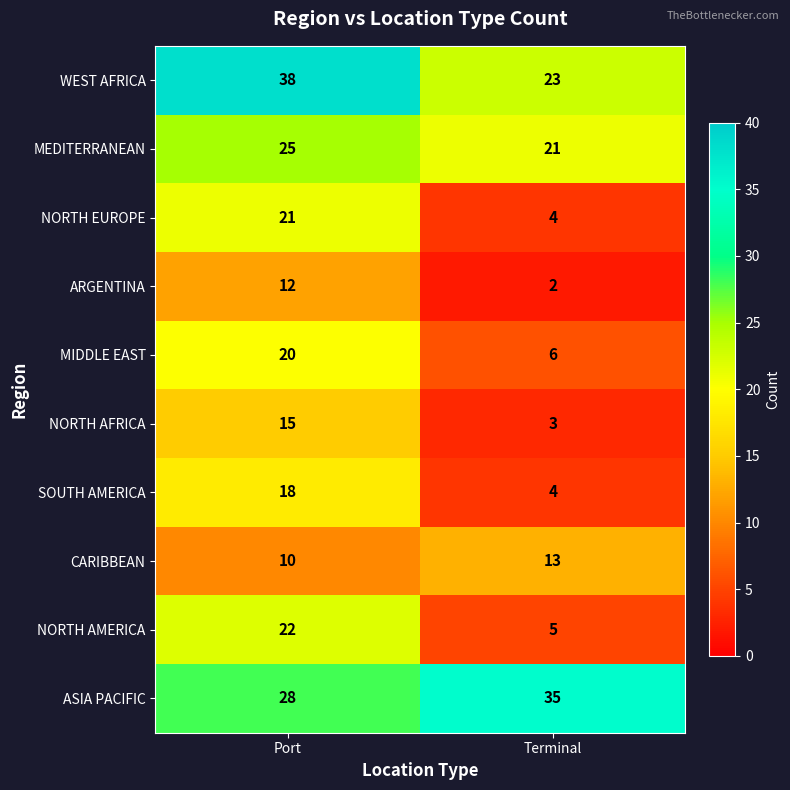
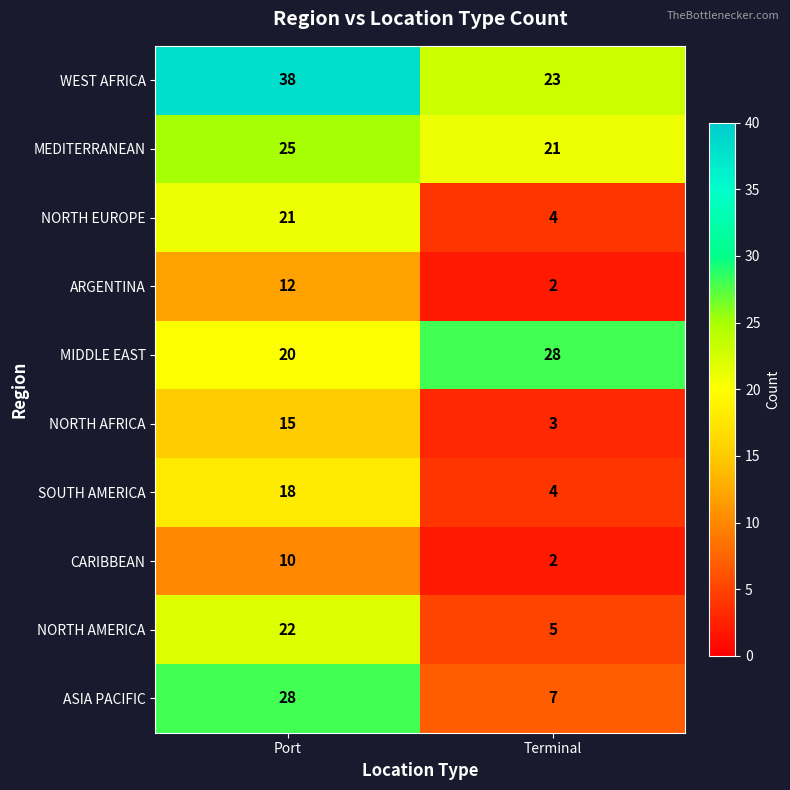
  {
    "WEST AFRICA": {
      "Port": 38,
      "Terminal": 23
    },
    "MEDITERRANEAN": {
      "Port": 25,
      "Terminal": 21
    },
    "NORTH EUROPE": {
      "Port": 21,
      "Terminal": 4
    },
    "ARGENTINA": {
      "Port": 12,
      "Terminal": 2
    },
    "MIDDLE EAST": {
      "Port": 20,
-     "Terminal": 6
+     "Terminal": 28
    },
    "NORTH AFRICA": {
      "Port": 15,
      "Terminal": 3
    },
    "SOUTH AMERICA": {
      "Port": 18,
      "Terminal": 4
    },
    "CARIBBEAN": {
      "Port": 10,
-     "Terminal": 13
+     "Terminal": 2
    },
    "NORTH AMERICA": {
      "Port": 22,
      "Terminal": 5
    },
    "ASIA PACIFIC": {
      "Port": 28,
-     "Terminal": 35
+     "Terminal": 7
    }
  }
